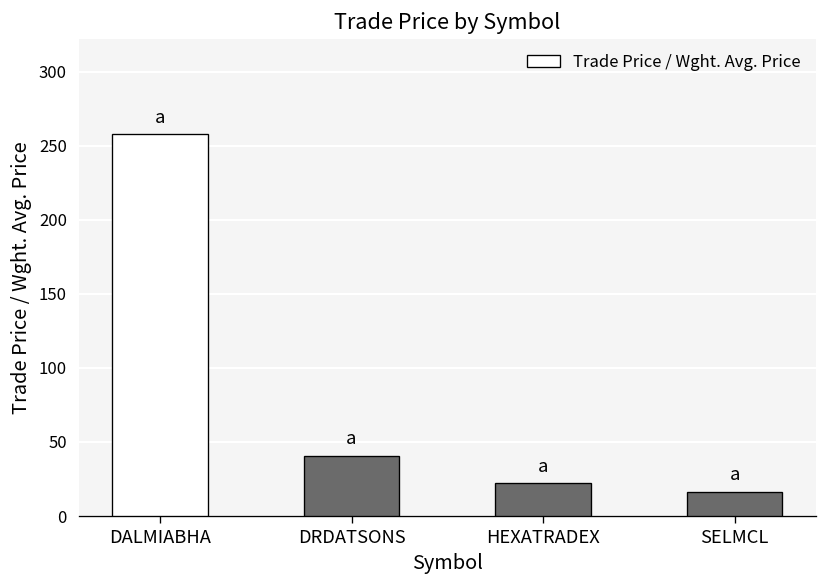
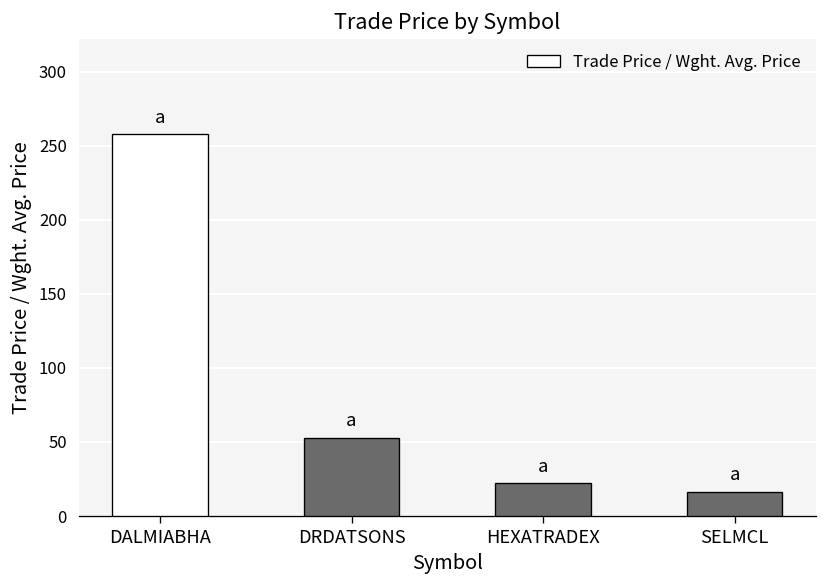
  {
    "DALMIABHA": 258,
-   "DRDATSONS": 41,
+   "DRDATSONS": 53,
    "HEXATRADEX": 22,
    "SELMCL": 16
  }
